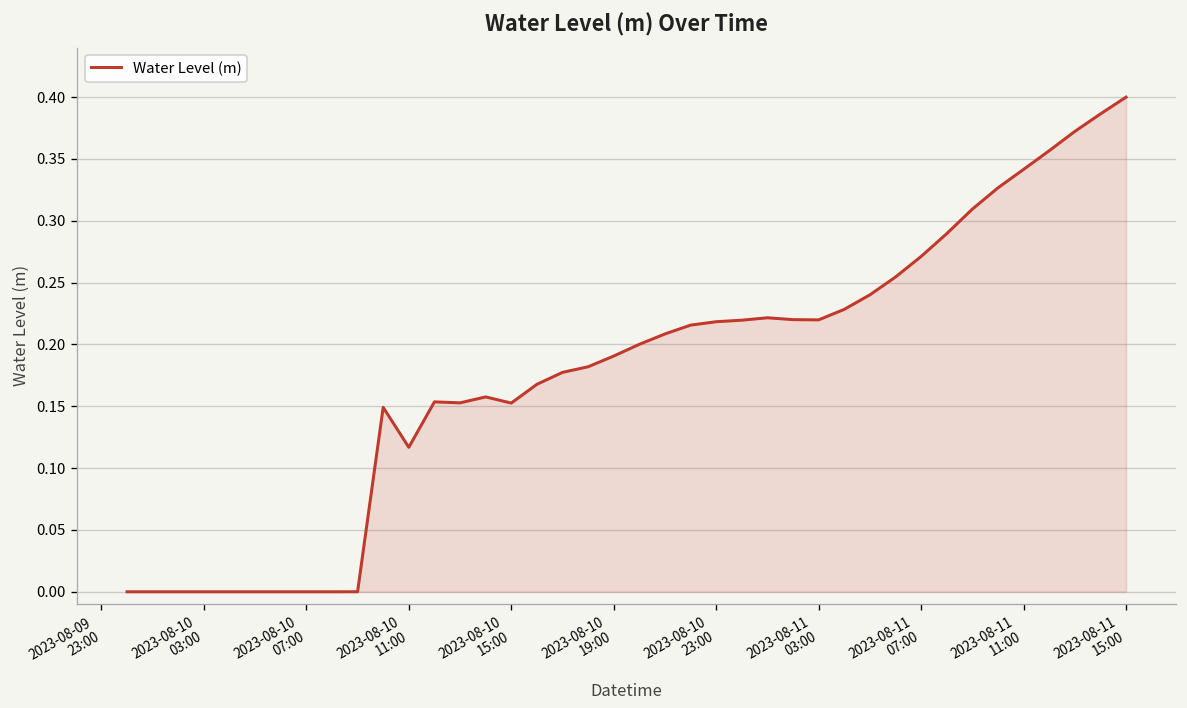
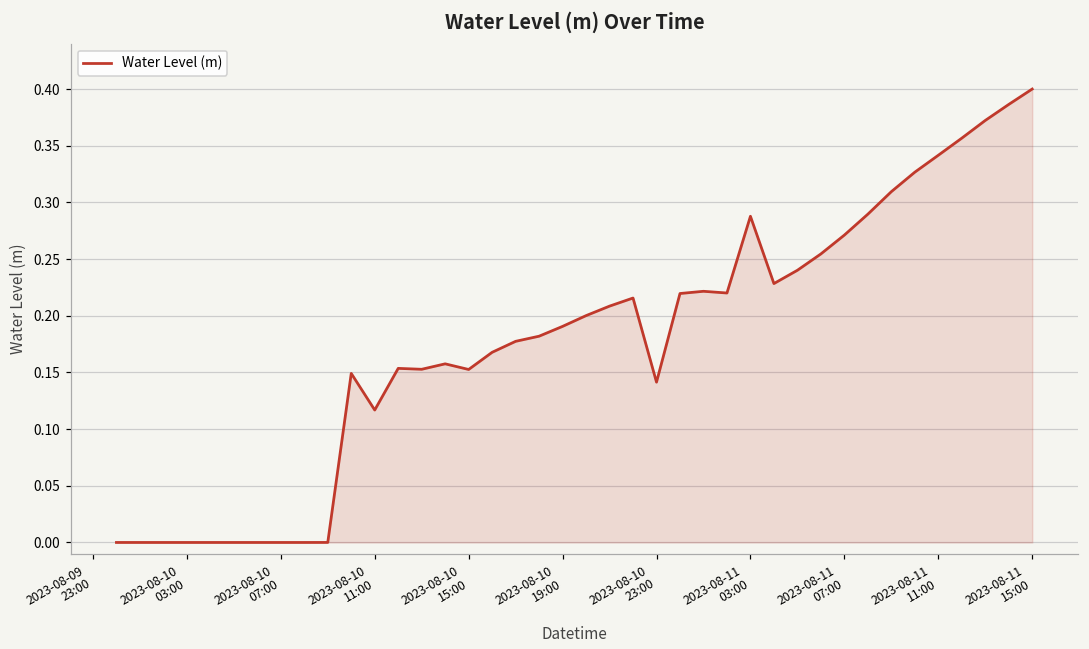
  {
    "2023-08-10 03:00": 0.000,
    "2023-08-10 07:00": 0.000,
    "2023-08-10 11:00": 0.117,
    "2023-08-10 15:00": 0.153,
    "2023-08-10 19:00": 0.191,
-   "2023-08-10 23:00": 0.218,
-   "2023-08-11 03:00": 0.220,
+   "2023-08-10 23:00": 0.141,
+   "2023-08-11 03:00": 0.288,
    "2023-08-11 07:00": 0.271,
    "2023-08-11 11:00": 0.342,
    "2023-08-11 15:00": 0.400
  }
